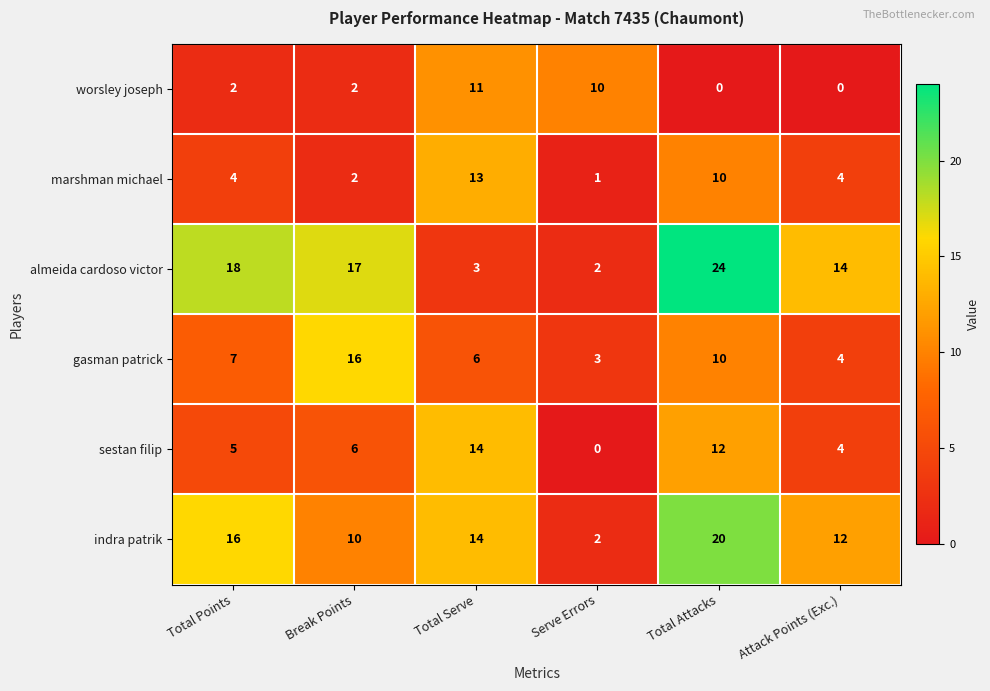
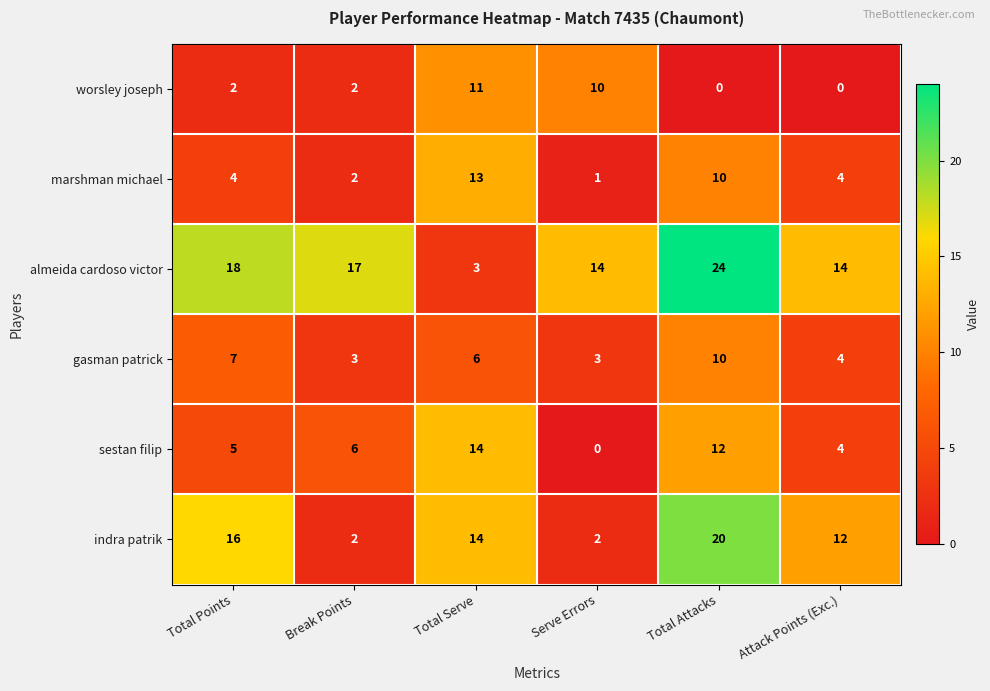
  {
    "worsley joseph": {
      "Total Points": 2,
      "Break Points": 2,
      "Total Serve": 11,
      "Serve Errors": 10,
      "Total Attacks": 0,
      "Attack Points (Exc.)": 0
    },
    "marshman michael": {
      "Total Points": 4,
      "Break Points": 2,
      "Total Serve": 13,
      "Serve Errors": 1,
      "Total Attacks": 10,
      "Attack Points (Exc.)": 4
    },
    "almeida cardoso victor": {
      "Total Points": 18,
      "Break Points": 17,
      "Total Serve": 3,
-     "Serve Errors": 2,
+     "Serve Errors": 14,
      "Total Attacks": 24,
      "Attack Points (Exc.)": 14
    },
    "gasman patrick": {
      "Total Points": 7,
-     "Break Points": 16,
+     "Break Points": 3,
      "Total Serve": 6,
      "Serve Errors": 3,
      "Total Attacks": 10,
      "Attack Points (Exc.)": 4
    },
    "sestan filip": {
      "Total Points": 5,
      "Break Points": 6,
      "Total Serve": 14,
      "Serve Errors": 0,
      "Total Attacks": 12,
      "Attack Points (Exc.)": 4
    },
    "indra patrik": {
      "Total Points": 16,
-     "Break Points": 10,
+     "Break Points": 2,
      "Total Serve": 14,
      "Serve Errors": 2,
      "Total Attacks": 20,
      "Attack Points (Exc.)": 12
    }
  }
